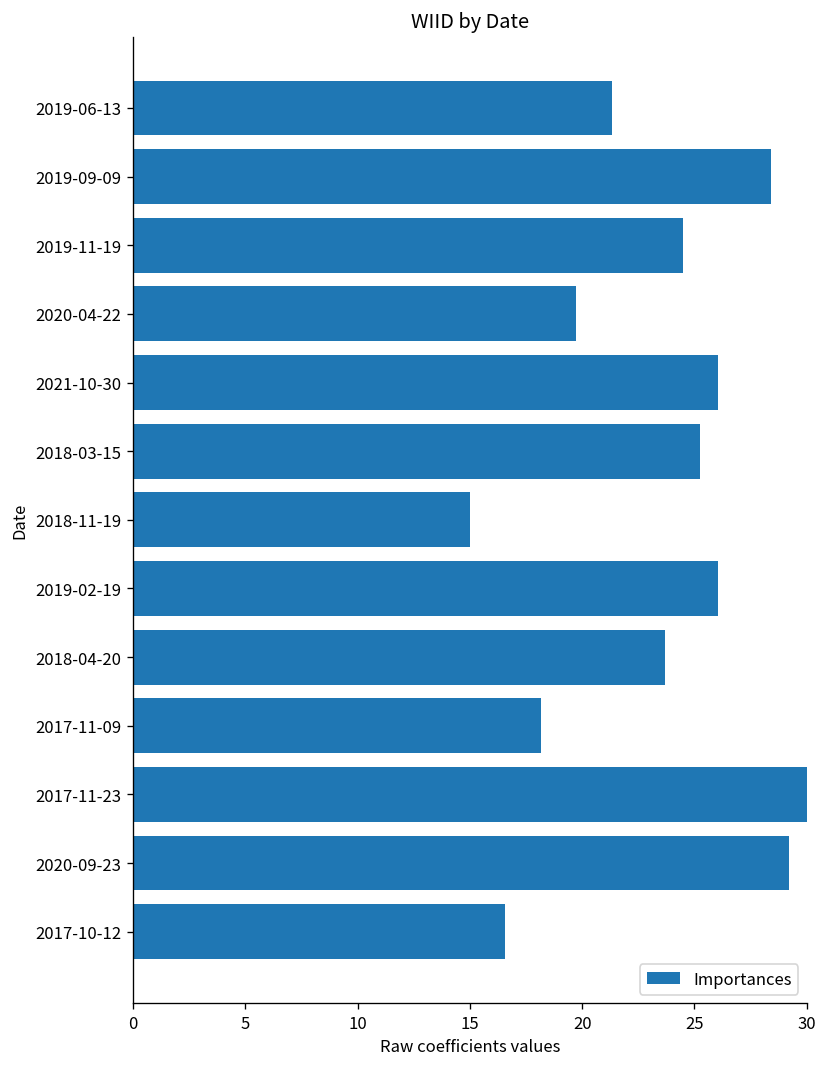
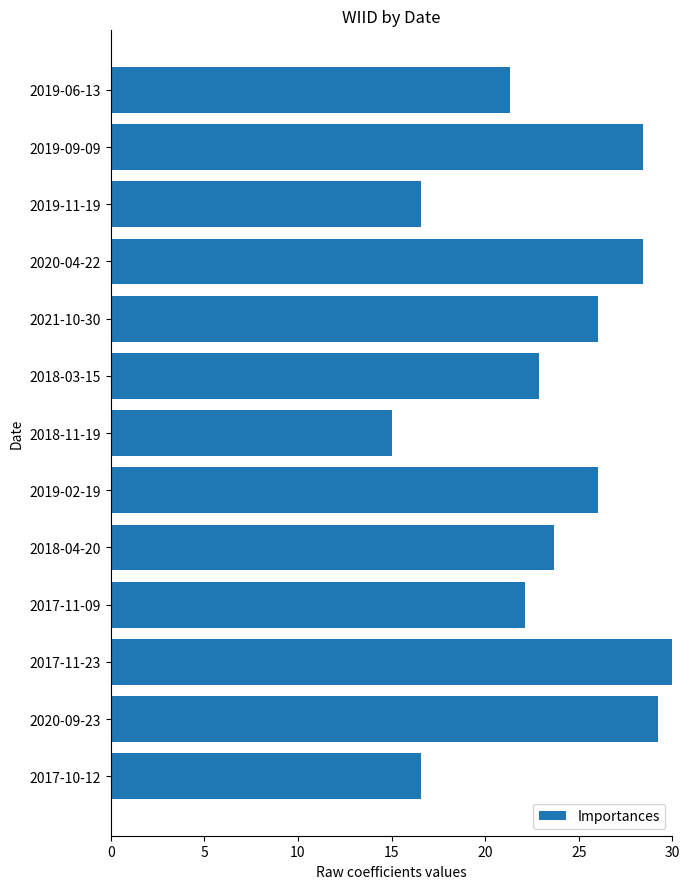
  {
    "2019-06-13": 21.3,
    "2019-09-09": 28.4,
-   "2019-11-19": 24.5,
-   "2020-04-22": 19.7,
+   "2019-11-19": 16.6,
+   "2020-04-22": 28.4,
    "2021-10-30": 26.1,
-   "2018-03-15": 25.3,
+   "2018-03-15": 22.9,
    "2018-11-19": 15.0,
    "2019-02-19": 26.1,
    "2018-04-20": 23.7,
-   "2017-11-09": 18.2,
+   "2017-11-09": 22.1,
    "2017-11-23": 30.0,
    "2020-09-23": 29.2,
    "2017-10-12": 16.6
  }
